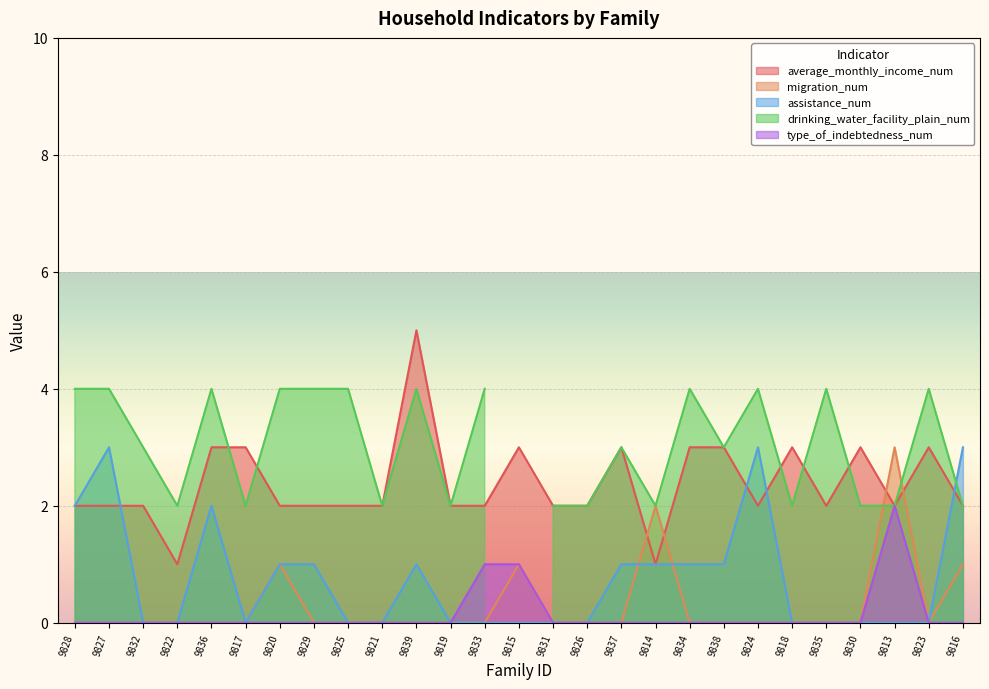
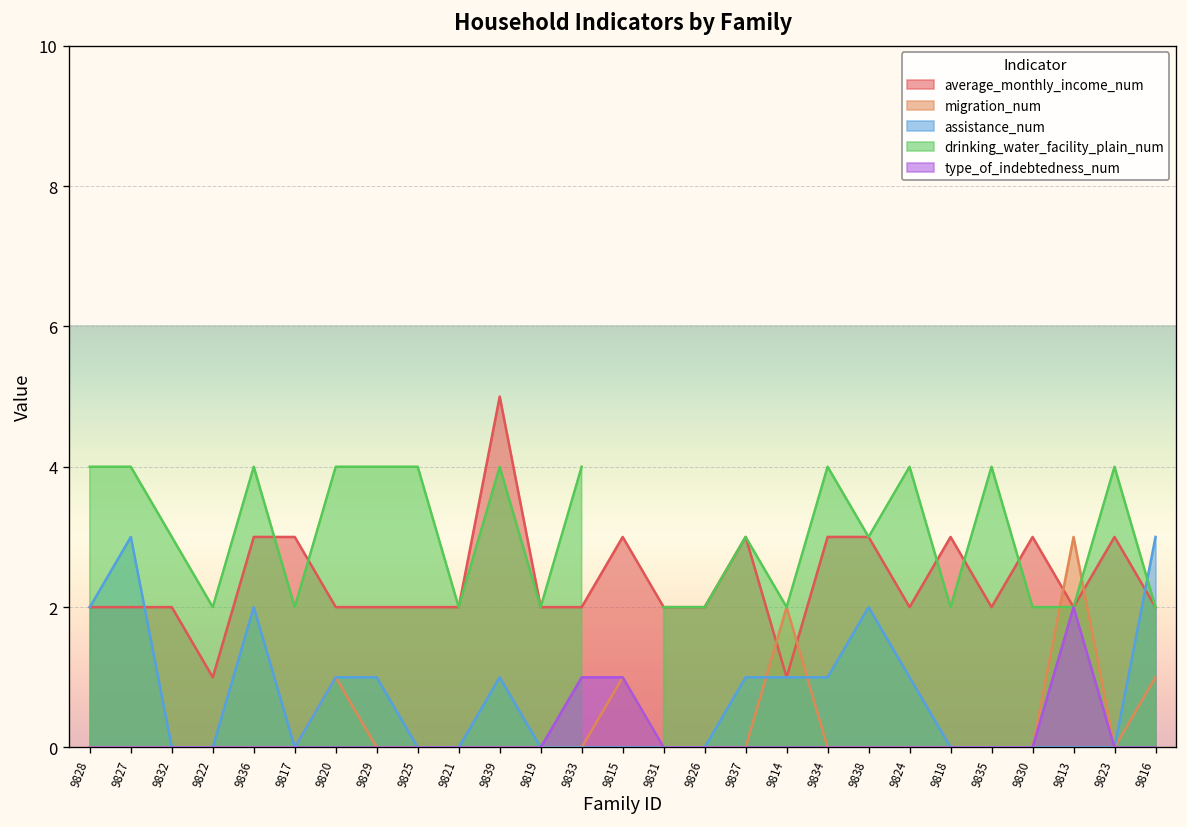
  {
    "assistance_num": {
      "9827": 3,
      "9836": 2,
      "9829": 1,
      "9839": 1,
      "9815": 0,
      "9837": 1,
      "9834": 1,
-     "9838": 1,
-     "9824": 3,
+     "9838": 2,
+     "9824": 1,
      "9813": 0,
      "9816": 3
    },
    "type_of_indebtedness_num": {
      "9820": 0,
      "9833": 1,
      "9814": 0,
      "9816": 0
    }
  }
